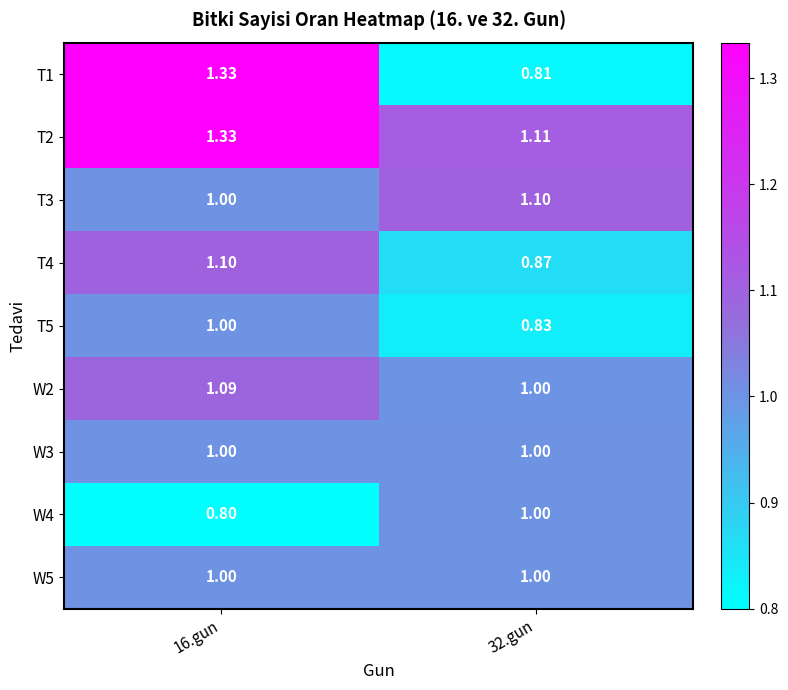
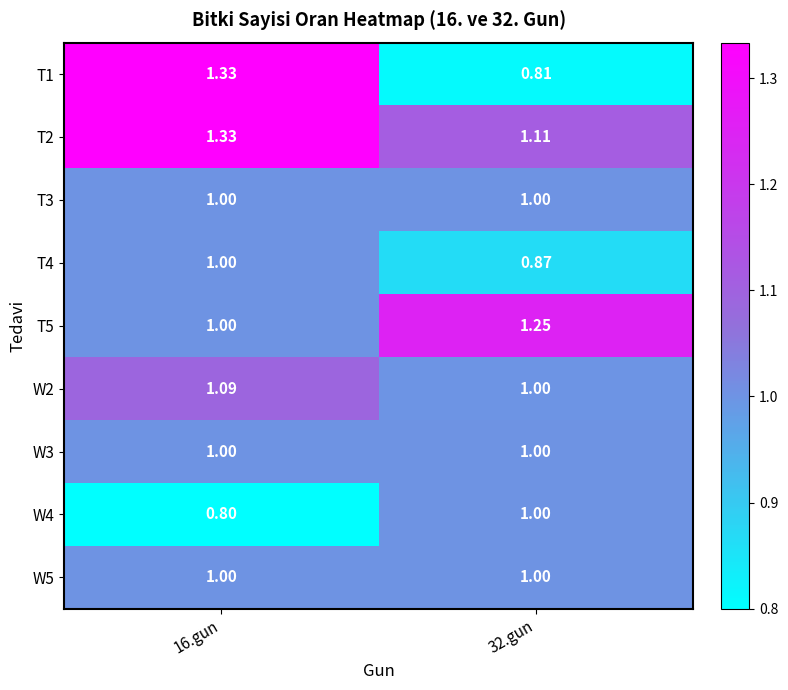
  {
    "T1": {
      "16.gun": 1.33,
      "32.gun": 0.81
    },
    "T2": {
      "16.gun": 1.33,
      "32.gun": 1.11
    },
    "T3": {
      "16.gun": 1.00,
-     "32.gun": 1.10
+     "32.gun": 1.00
    },
    "T4": {
-     "16.gun": 1.10,
+     "16.gun": 1.00,
      "32.gun": 0.87
    },
    "T5": {
      "16.gun": 1.00,
-     "32.gun": 0.83
+     "32.gun": 1.25
    },
    "W2": {
      "16.gun": 1.09,
      "32.gun": 1.00
    },
    "W3": {
      "16.gun": 1.00,
      "32.gun": 1.00
    },
    "W4": {
      "16.gun": 0.80,
      "32.gun": 1.00
    },
    "W5": {
      "16.gun": 1.00,
      "32.gun": 1.00
    }
  }
